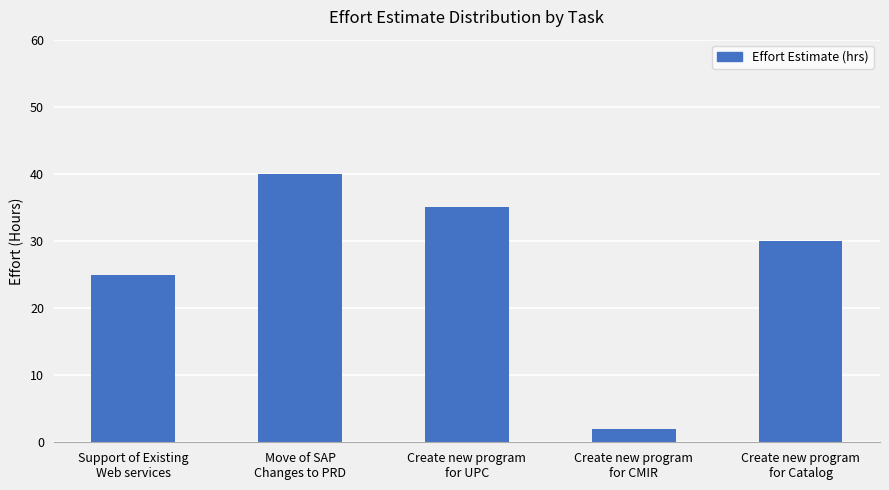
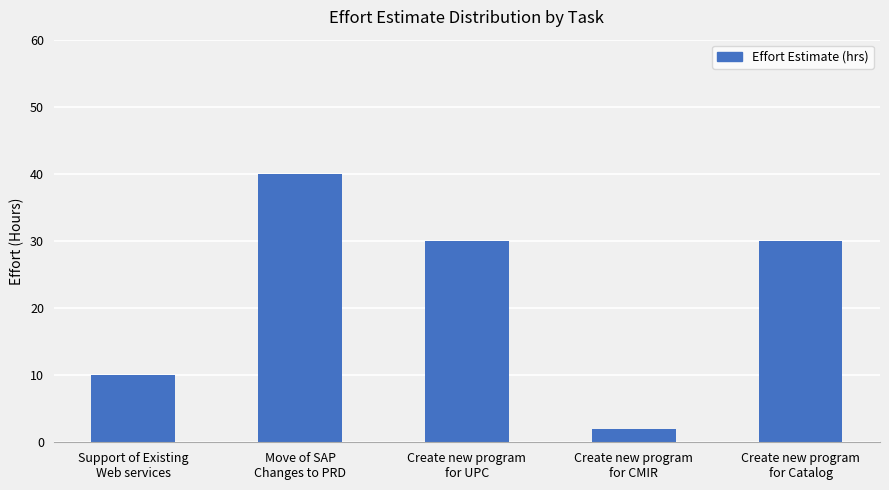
  {
-   "Support of Existing Web services": 25,
+   "Support of Existing Web services": 10,
    "Move of SAP Changes to PRD": 40,
-   "Create new program for UPC": 35,
+   "Create new program for UPC": 30,
    "Create new program for CMIR": 2,
    "Create new program for Catalog": 30
  }
